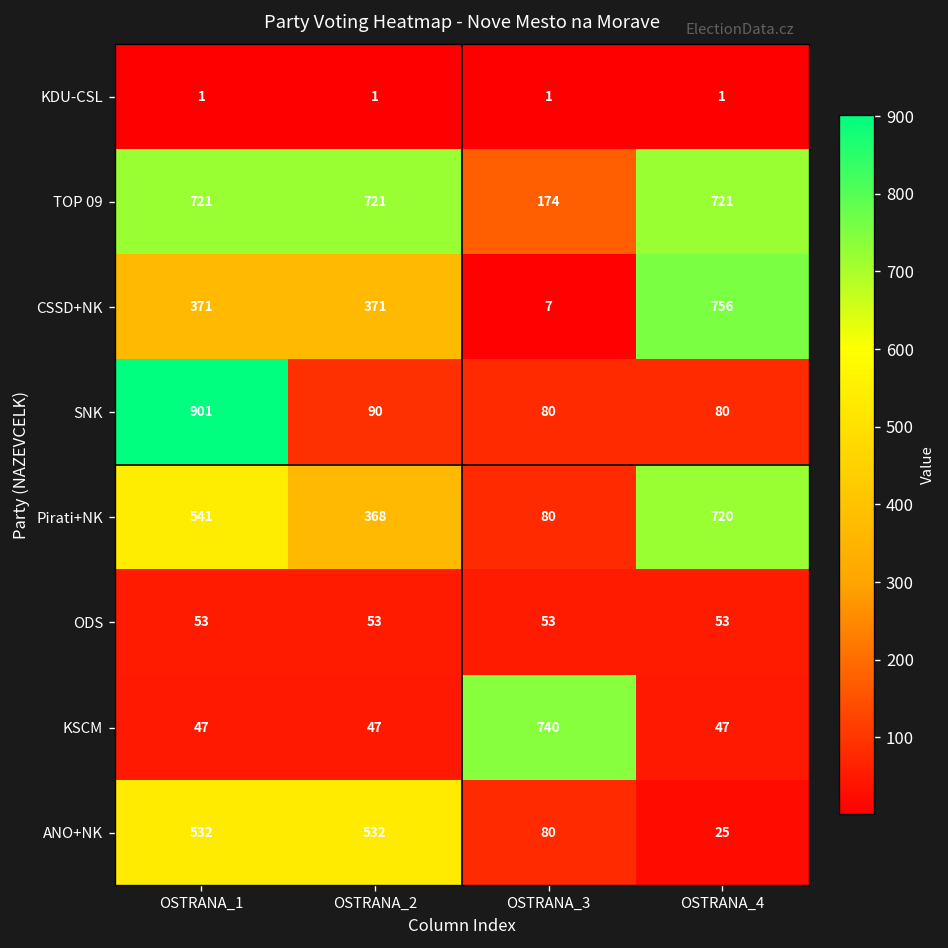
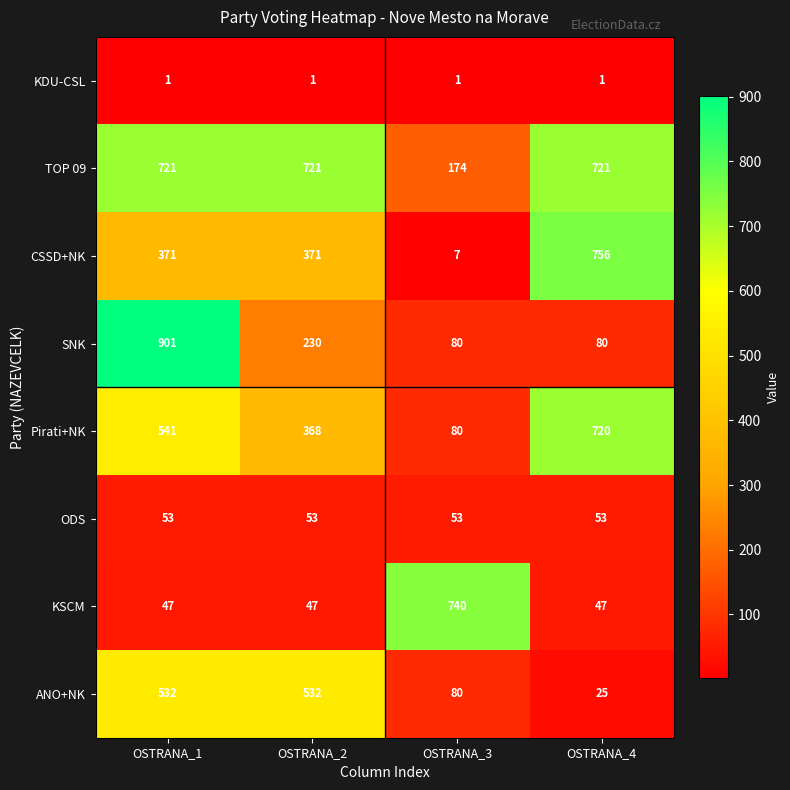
  {
    "KDU-CSL": {
      "OSTRANA_1": 1,
      "OSTRANA_2": 1,
      "OSTRANA_3": 1,
      "OSTRANA_4": 1
    },
    "TOP 09": {
      "OSTRANA_1": 721,
      "OSTRANA_2": 721,
      "OSTRANA_3": 174,
      "OSTRANA_4": 721
    },
    "CSSD+NK": {
      "OSTRANA_1": 371,
      "OSTRANA_2": 371,
      "OSTRANA_3": 7,
      "OSTRANA_4": 756
    },
    "SNK": {
      "OSTRANA_1": 901,
-     "OSTRANA_2": 90,
+     "OSTRANA_2": 230,
      "OSTRANA_3": 80,
      "OSTRANA_4": 80
    },
    "Pirati+NK": {
      "OSTRANA_1": 541,
      "OSTRANA_2": 368,
      "OSTRANA_3": 80,
      "OSTRANA_4": 720
    },
    "ODS": {
      "OSTRANA_1": 53,
      "OSTRANA_2": 53,
      "OSTRANA_3": 53,
      "OSTRANA_4": 53
    },
    "KSCM": {
      "OSTRANA_1": 47,
      "OSTRANA_2": 47,
      "OSTRANA_3": 740,
      "OSTRANA_4": 47
    },
    "ANO+NK": {
      "OSTRANA_1": 532,
      "OSTRANA_2": 532,
      "OSTRANA_3": 80,
      "OSTRANA_4": 25
    }
  }
